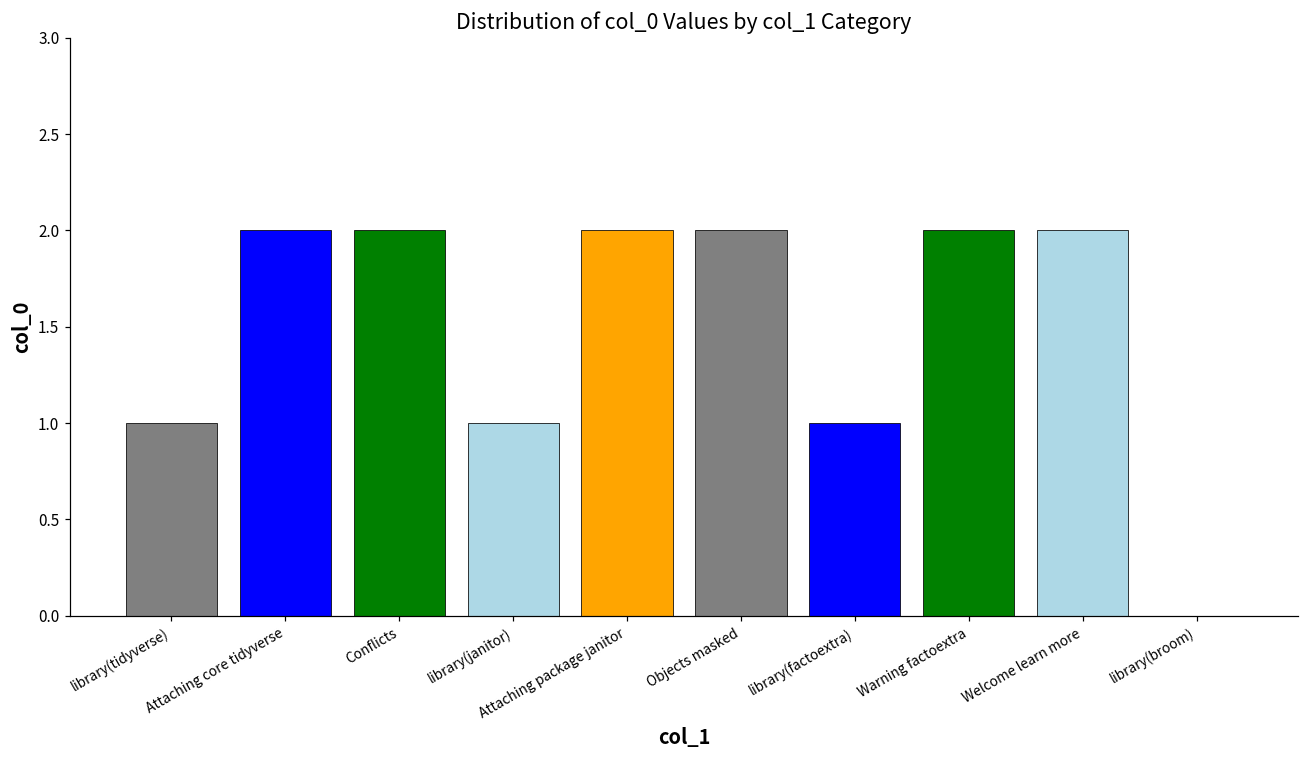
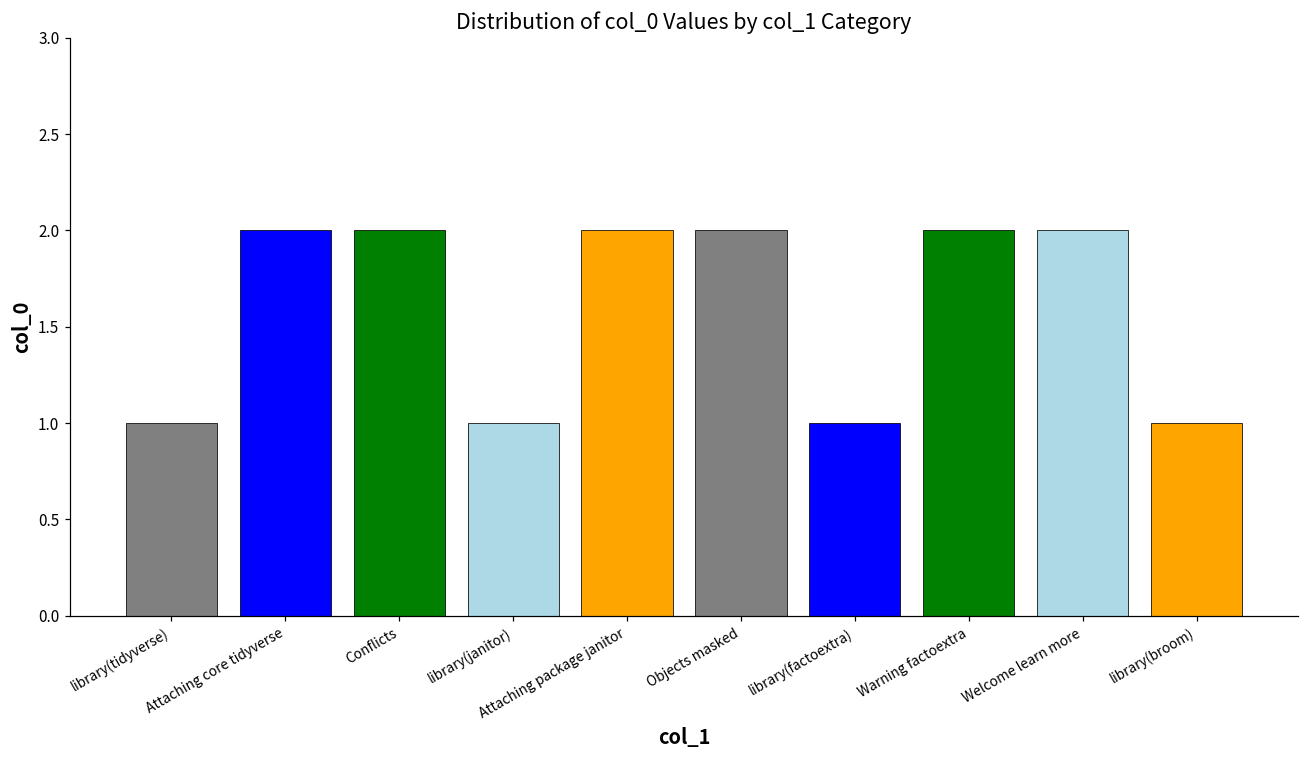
  {
    "library(tidyverse)": 1,
    "Attaching core tidyverse": 2,
    "Conflicts": 2,
    "library(janitor)": 1,
    "Attaching package janitor": 2,
    "Objects masked": 2,
    "library(factoextra)": 1,
    "Warning factoextra": 2,
    "Welcome learn more": 2,
-   "library(broom)": 0
+   "library(broom)": 1
  }
